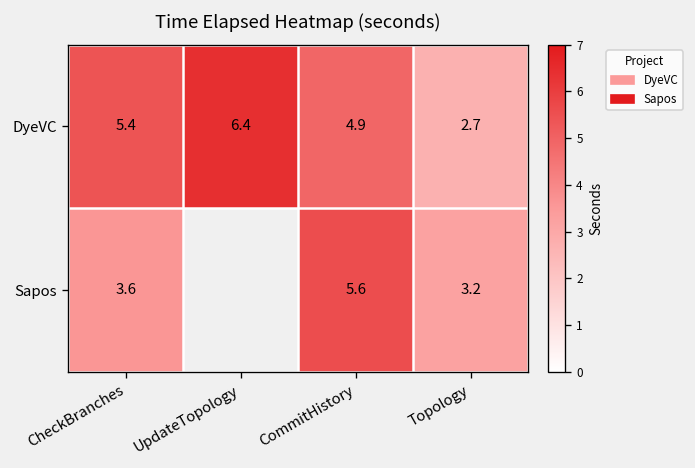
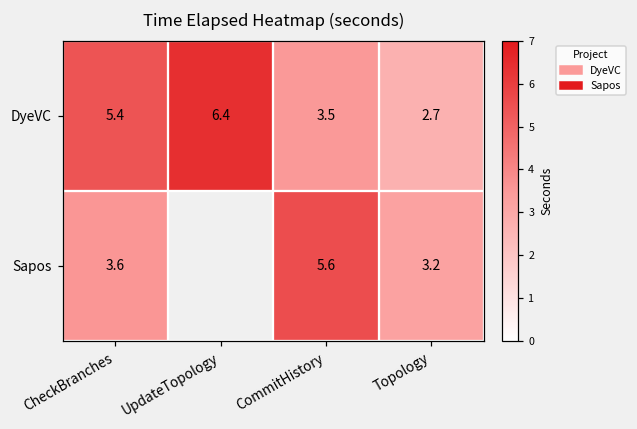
  {
    "DyeVC": {
      "CheckBranches": 5.4,
      "UpdateTopology": 6.4,
-     "CommitHistory": 4.9,
+     "CommitHistory": 3.5,
      "Topology": 2.7
    },
    "Sapos": {
      "CheckBranches": 3.6,
      "CommitHistory": 5.6,
      "Topology": 3.2
    }
  }
